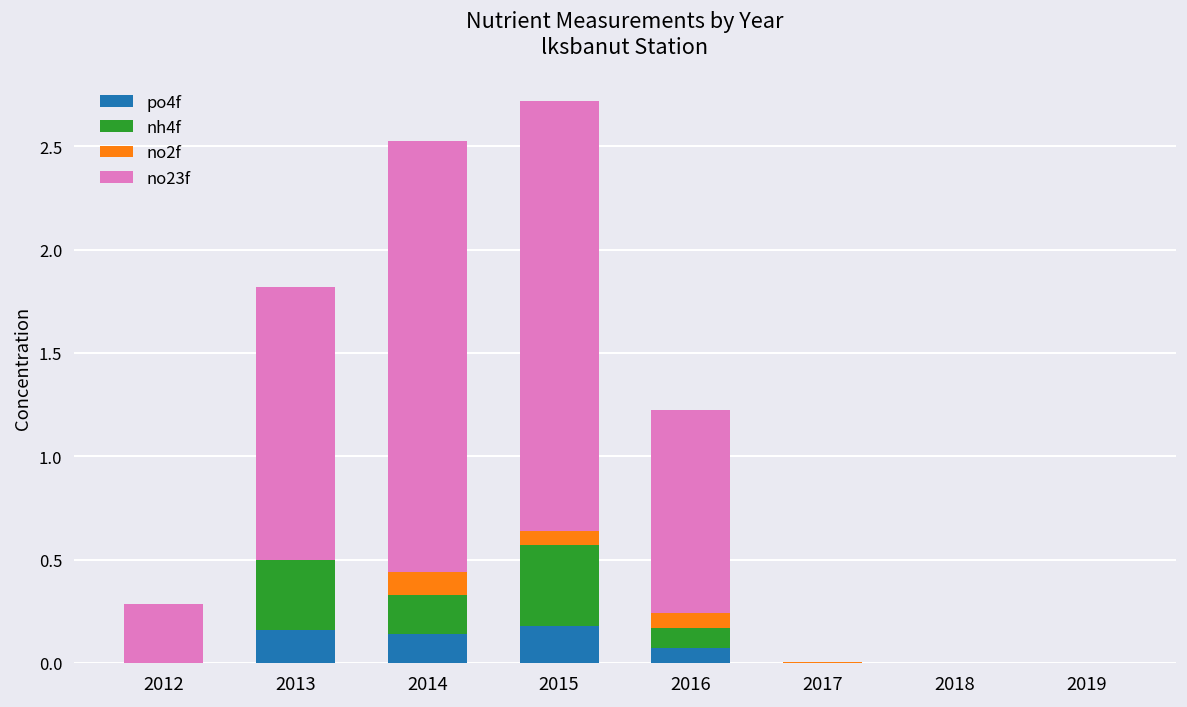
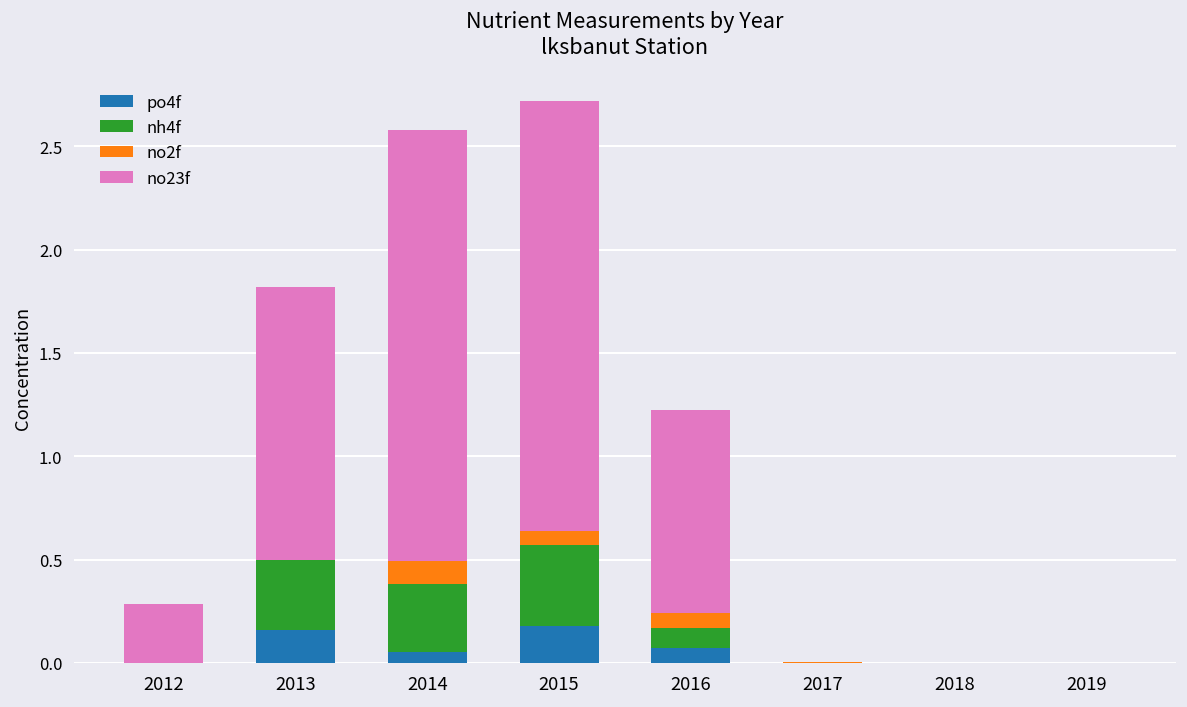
  {
    "po4f": {
      "2012": 0.00,
      "2013": 0.16,
-     "2014": 0.14,
+     "2014": 0.05,
      "2015": 0.18,
      "2016": 0.07,
      "2017": 0.00,
      "2018": 0.00,
      "2019": 0.00
    },
    "nh4f": {
      "2012": 0.00,
      "2013": 0.34,
-     "2014": 0.19,
+     "2014": 0.33,
      "2015": 0.40,
      "2016": 0.10,
      "2017": 0.00,
      "2018": 0.00,
      "2019": 0.00
    },
    "no2f": {
      "2012": 0.00,
      "2013": 0.00,
      "2014": 0.11,
      "2015": 0.07,
      "2016": 0.07,
      "2018": 0.00,
      "2019": 0.00
    },
    "no23f": {
      "2012": 0.29,
      "2013": 1.32,
      "2014": 2.09,
      "2015": 2.08,
      "2016": 0.98,
      "2017": 0.00,
      "2018": 0.00,
      "2019": 0.00
    }
  }
